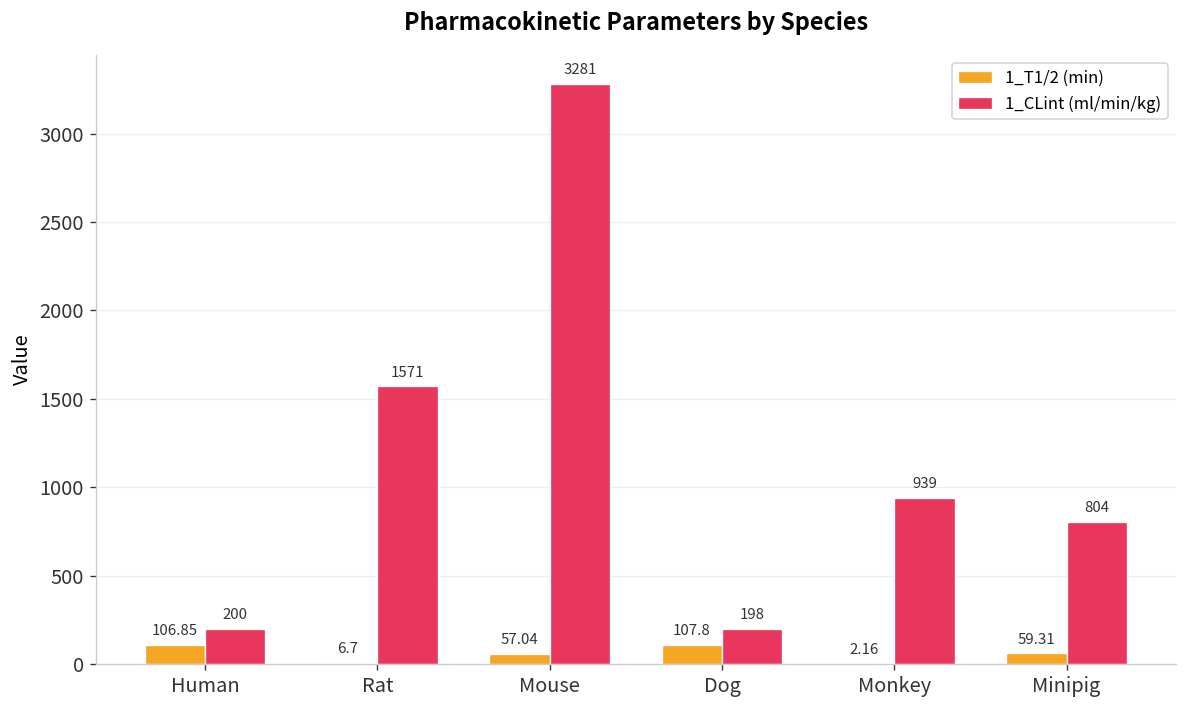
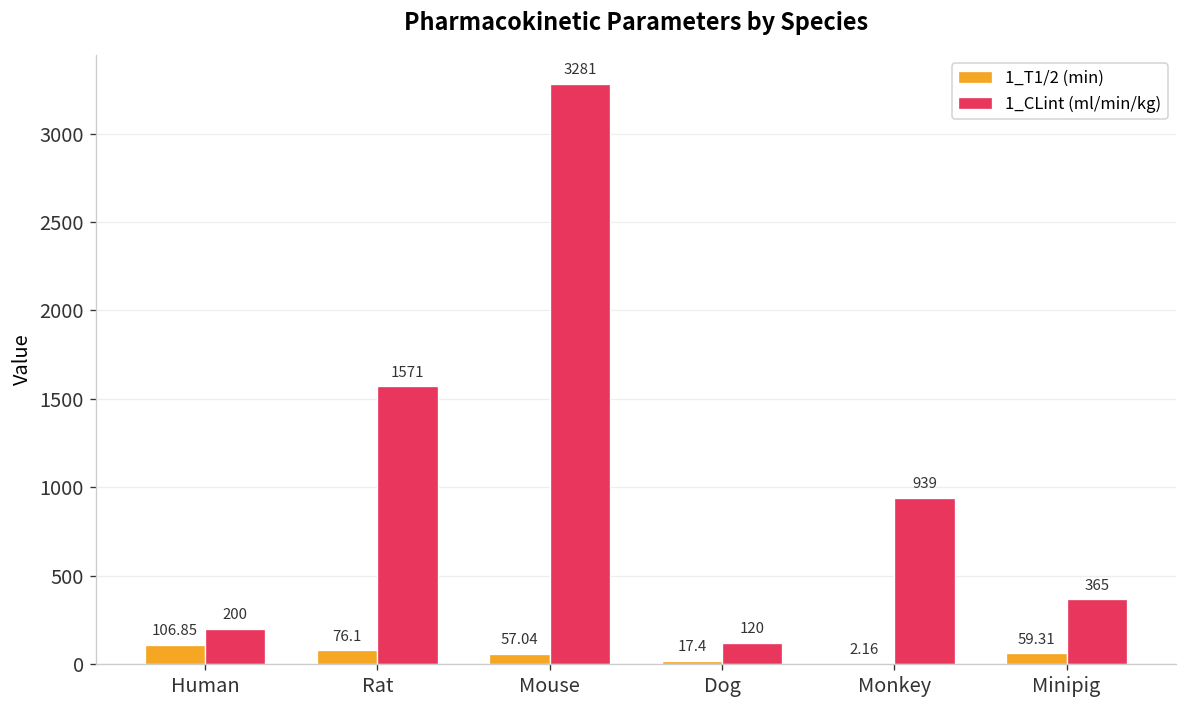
  {
    "1_T1/2 (min)": {
      "Human": 106.85,
-     "Rat": 6.7,
+     "Rat": 76.1,
      "Mouse": 57.04,
-     "Dog": 107.8,
+     "Dog": 17.4,
      "Monkey": 2.16,
      "Minipig": 59.31
    },
    "1_CLint (ml/min/kg)": {
      "Human": 200,
      "Rat": 1571,
      "Mouse": 3281,
-     "Dog": 198,
+     "Dog": 120,
      "Monkey": 939,
-     "Minipig": 804
+     "Minipig": 365
    }
  }
